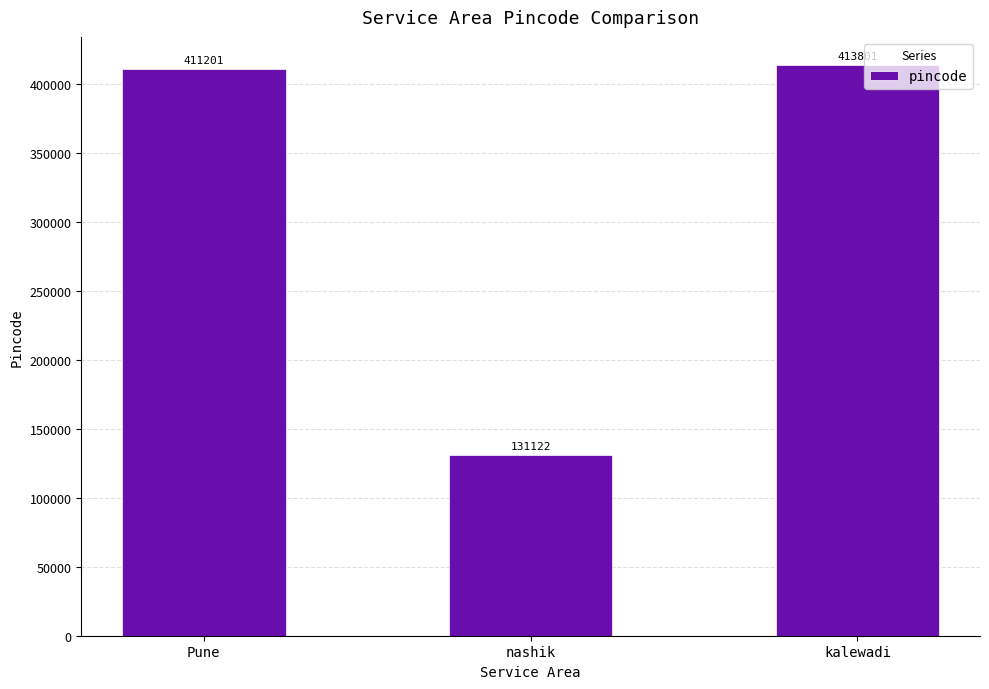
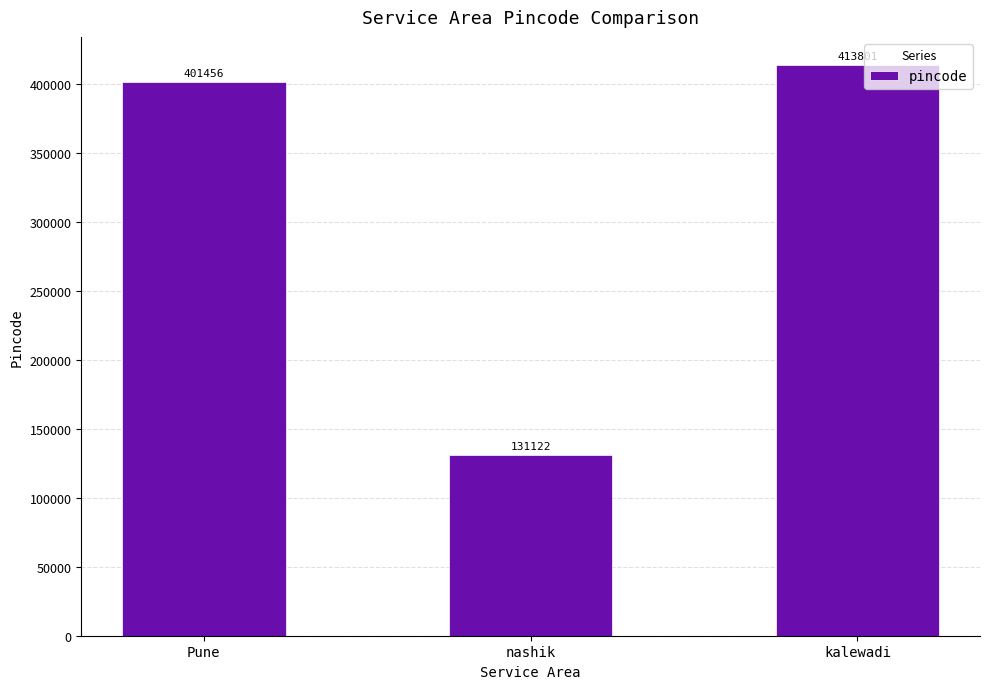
  {
-   "Pune": 411201,
+   "Pune": 401456,
    "nashik": 131122
  }
